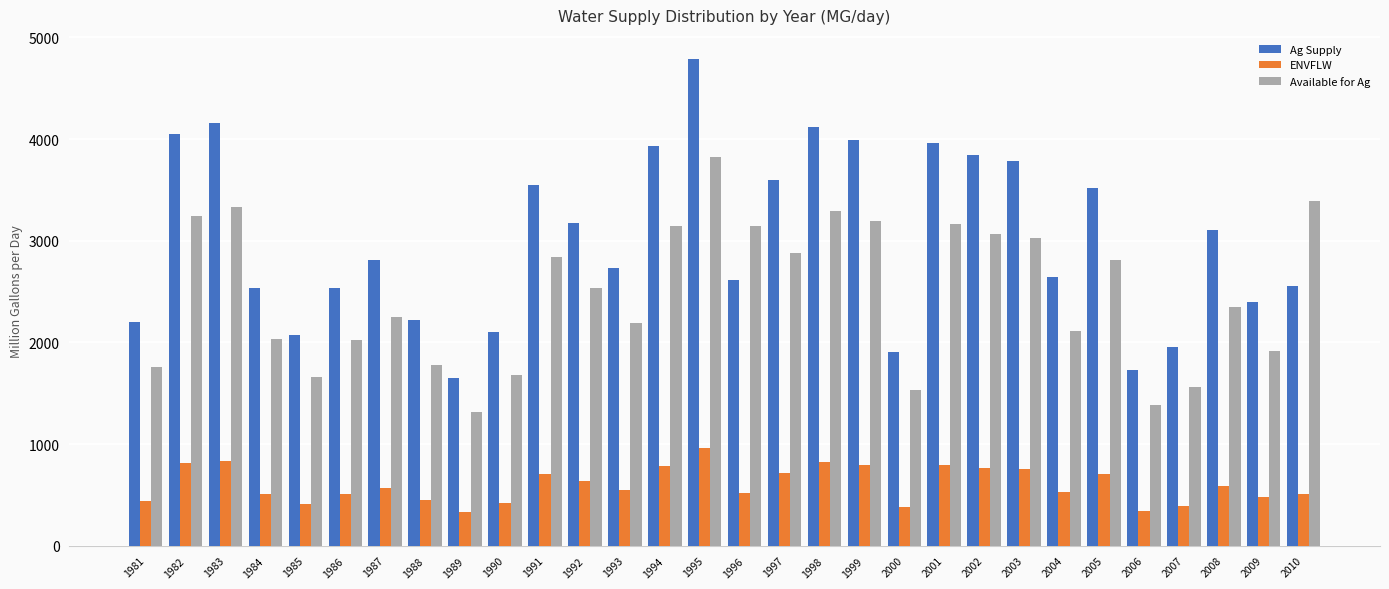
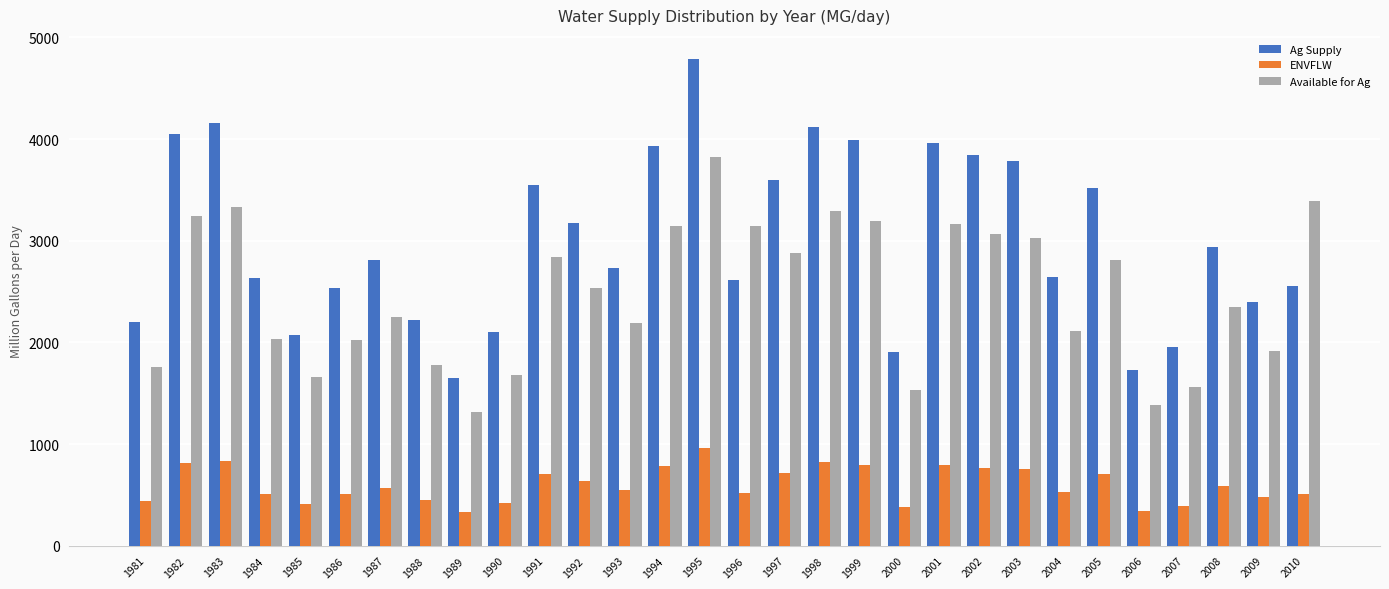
  {
    "Ag Supply": {
      "1981": 2200,
      "1982": 4050,
      "1983": 4160,
-     "1984": 2540,
+     "1984": 2630,
      "1985": 2070,
      "1986": 2530,
      "1987": 2810,
      "1988": 2220,
      "1989": 1650,
      "1990": 2100,
      "1991": 3550,
      "1992": 3170,
      "1993": 2730,
      "1994": 3930,
      "1995": 4790,
      "1996": 2610,
      "1997": 3600,
      "1998": 4120,
      "1999": 3990,
      "2000": 1910,
      "2001": 3960,
      "2002": 3840,
      "2003": 3780,
      "2004": 2650,
      "2005": 3520,
      "2006": 1730,
      "2007": 1950,
-     "2008": 3100,
+     "2008": 2940,
      "2009": 2400,
      "2010": 2560
    },
    "ENVFLW": {
      "1981": 440,
      "1982": 810,
      "1983": 830,
      "1984": 510,
      "1985": 410,
      "1986": 510,
      "1987": 560,
      "1988": 440,
      "1989": 330,
      "1990": 420,
      "1991": 710,
      "1992": 630,
      "1993": 550,
      "1994": 790,
      "1995": 960,
      "1996": 520,
      "1997": 720,
      "1998": 820,
      "1999": 800,
      "2000": 380,
      "2001": 790,
      "2002": 770,
      "2003": 760,
      "2004": 530,
      "2005": 700,
      "2006": 350,
      "2007": 390,
      "2008": 590,
      "2009": 480,
      "2010": 510
    },
    "Available for Ag": {
      "1981": 1760,
      "1982": 3240,
      "1983": 3330,
      "1984": 2030,
      "1985": 1660,
      "1986": 2030,
      "1987": 2250,
      "1988": 1780,
      "1989": 1320,
      "1990": 1680,
      "1991": 2840,
      "1992": 2540,
      "1993": 2190,
      "1994": 3140,
      "1995": 3830,
      "1996": 3150,
      "1997": 2880,
      "1998": 3300,
      "1999": 3190,
      "2000": 1530,
      "2001": 3170,
      "2002": 3070,
      "2003": 3030,
      "2004": 2120,
      "2005": 2810,
      "2006": 1380,
      "2007": 1560,
      "2008": 2350,
      "2009": 1920,
      "2010": 3390
    }
  }
